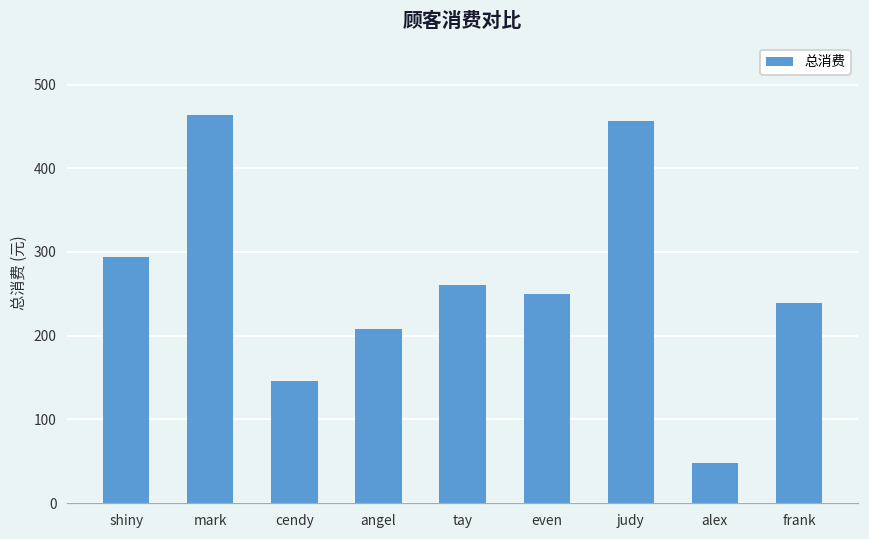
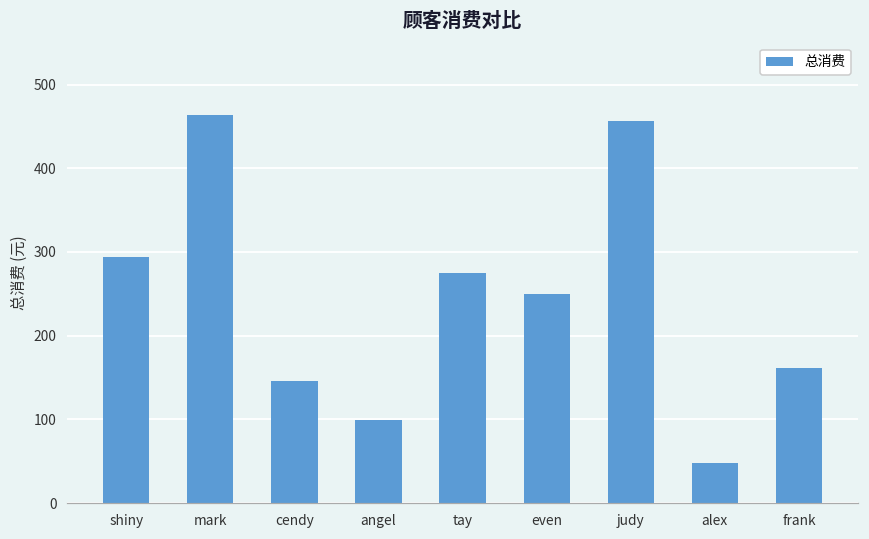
  {
    "shiny": 290,
    "mark": 460,
    "cendy": 150,
-   "angel": 210,
-   "tay": 260,
+   "angel": 100,
+   "tay": 270,
    "even": 250,
    "judy": 460,
    "alex": 50,
-   "frank": 240
+   "frank": 160
  }
